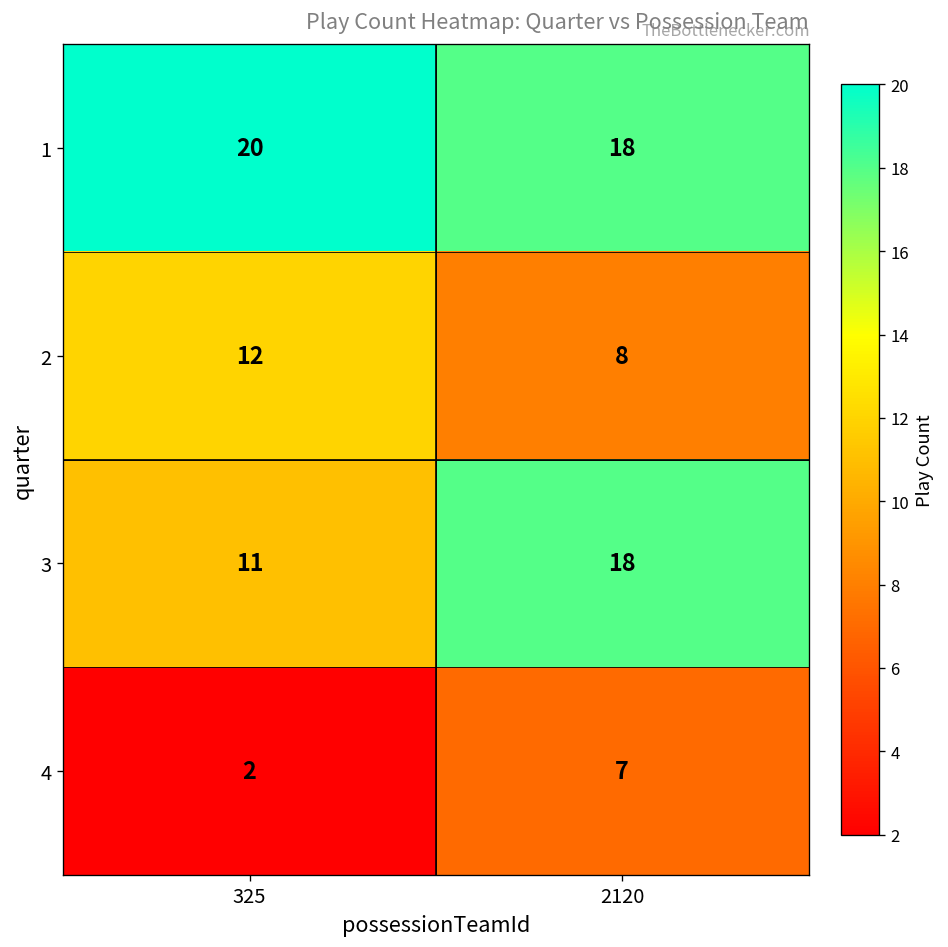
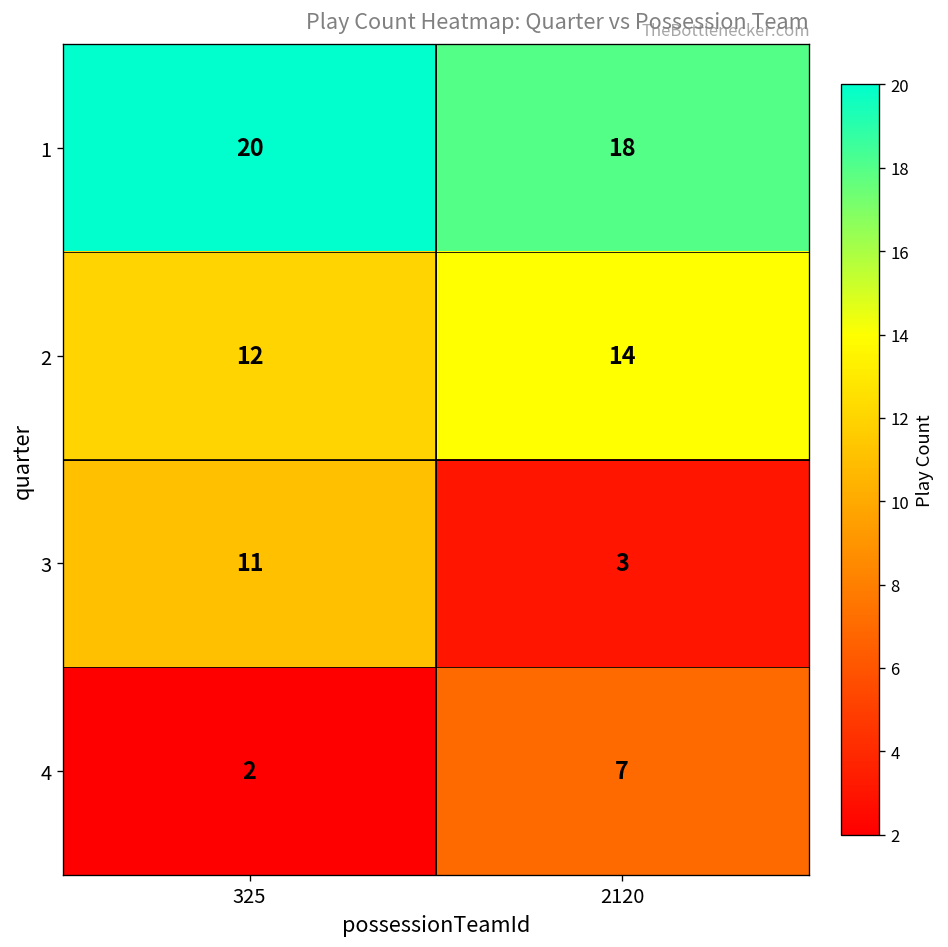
  {
    "1": {
      "325": 20,
      "2120": 18
    },
    "2": {
      "325": 12,
-     "2120": 8
+     "2120": 14
    },
    "3": {
      "325": 11,
-     "2120": 18
+     "2120": 3
    },
    "4": {
      "325": 2,
      "2120": 7
    }
  }
